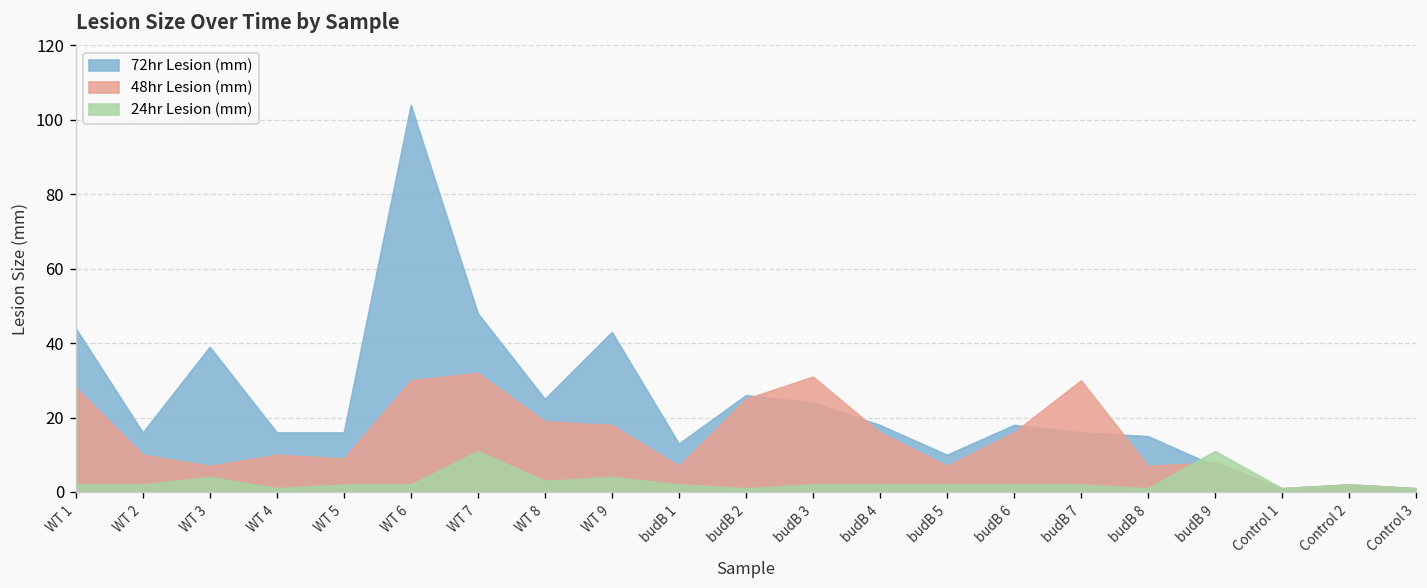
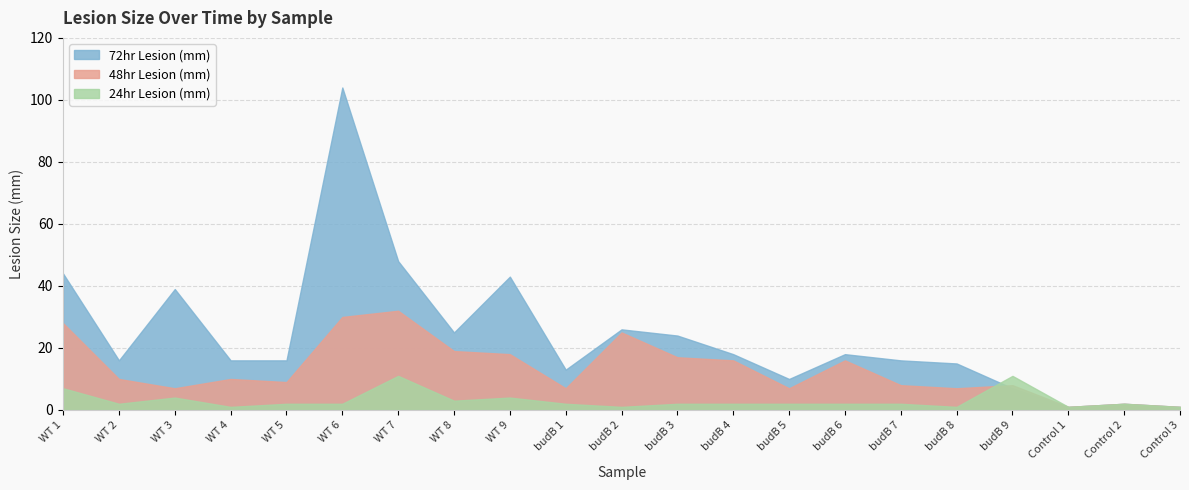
  {
    "72hr Lesion (mm)": {
      "WT 1": 44,
      "WT 2": 16,
      "WT 3": 39,
      "WT 4": 16,
      "WT 5": 16,
      "WT 6": 104,
      "WT 7": 48,
      "WT 8": 25,
      "WT 9": 43,
      "budB 1": 13,
      "budB 2": 26,
      "budB 3": 24,
      "budB 4": 18,
      "budB 5": 10,
      "budB 6": 18,
      "budB 7": 16,
      "budB 8": 15,
      "budB 9": 7
    },
    "48hr Lesion (mm)": {
      "WT 1": 28,
      "WT 2": 10,
      "WT 3": 7,
      "WT 4": 10,
      "WT 5": 9,
      "WT 6": 30,
      "WT 7": 32,
      "WT 8": 19,
      "WT 9": 18,
      "budB 1": 7,
      "budB 2": 25,
-     "budB 3": 31,
+     "budB 3": 17,
      "budB 4": 16,
      "budB 5": 7,
      "budB 6": 16,
-     "budB 7": 30,
+     "budB 7": 8,
      "budB 8": 7,
      "budB 9": 8
    },
    "24hr Lesion (mm)": {
-     "WT 1": 2,
+     "WT 1": 7,
      "WT 2": 2,
      "WT 3": 4,
      "WT 4": 1,
      "WT 5": 2,
      "WT 6": 2,
      "WT 7": 11,
      "WT 8": 3,
      "WT 9": 4,
      "budB 1": 2,
      "budB 2": 1,
      "budB 3": 2,
      "budB 4": 2,
      "budB 5": 2,
      "budB 6": 2,
      "budB 7": 2,
      "budB 8": 1,
      "budB 9": 11
    }
  }
